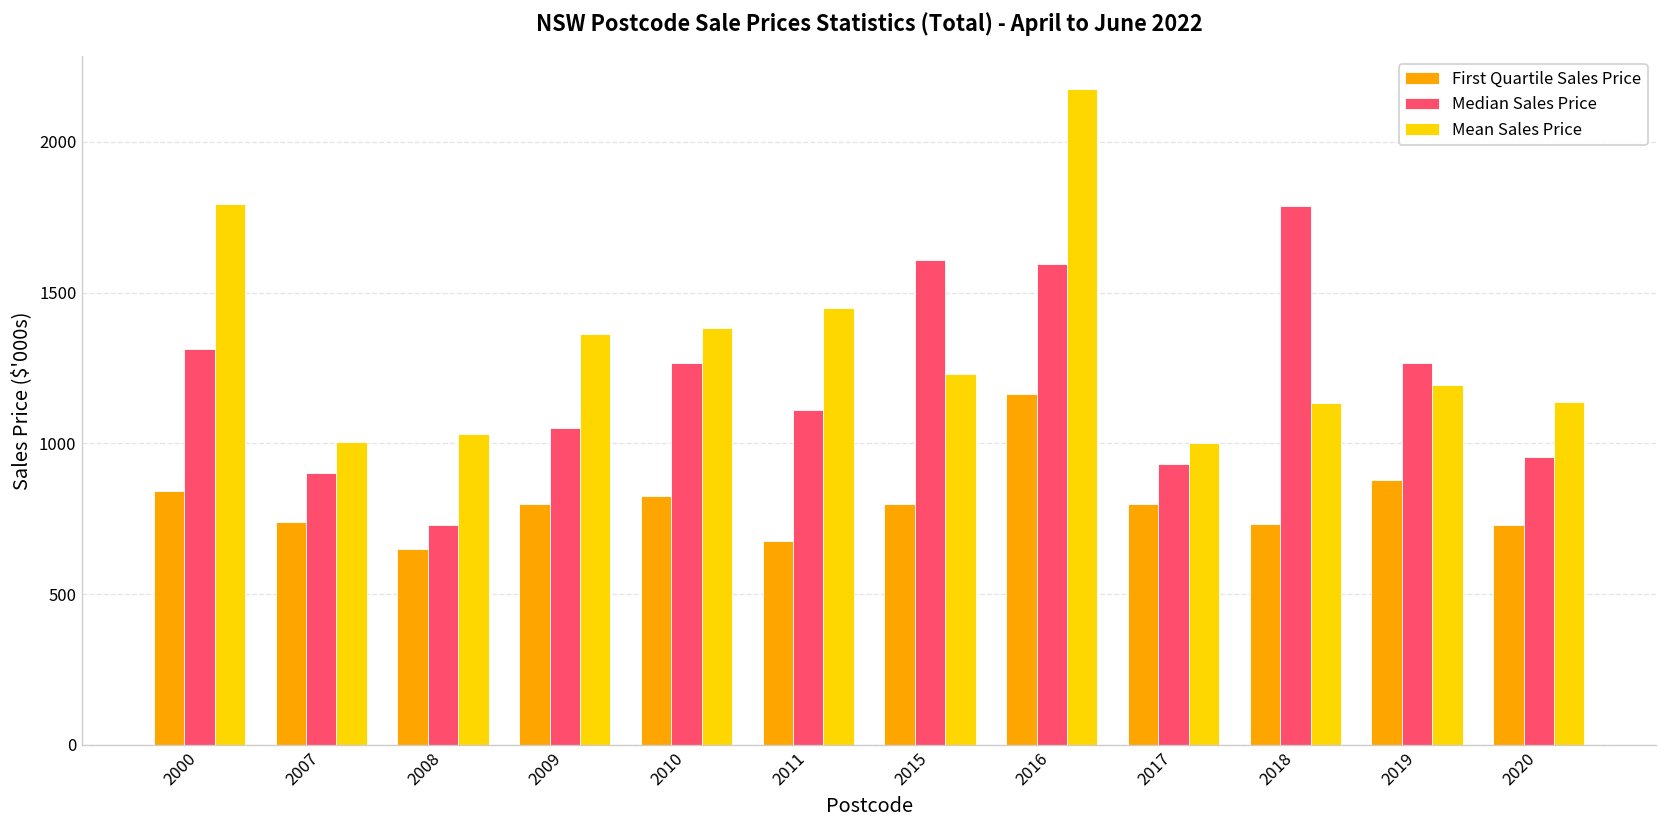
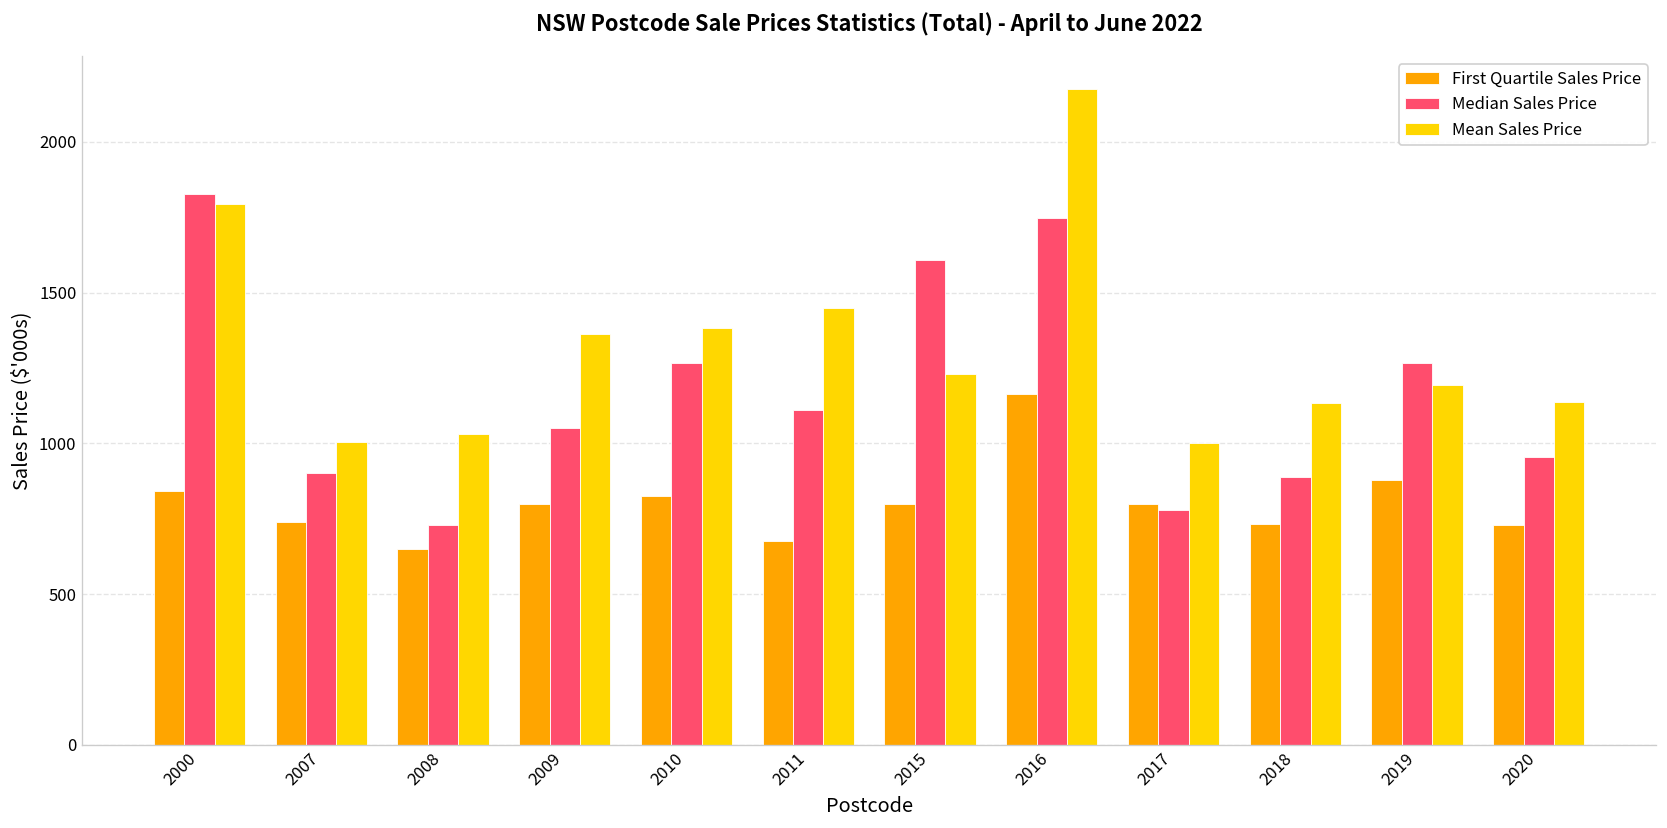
  {
    "Median Sales Price": {
-     "2000": 1310,
+     "2000": 1830,
      "2007": 900,
      "2008": 730,
      "2009": 1050,
      "2010": 1270,
      "2011": 1110,
      "2015": 1610,
-     "2016": 1600,
-     "2017": 930,
-     "2018": 1790,
+     "2016": 1750,
+     "2017": 780,
+     "2018": 890,
      "2019": 1270,
      "2020": 950
    }
  }
